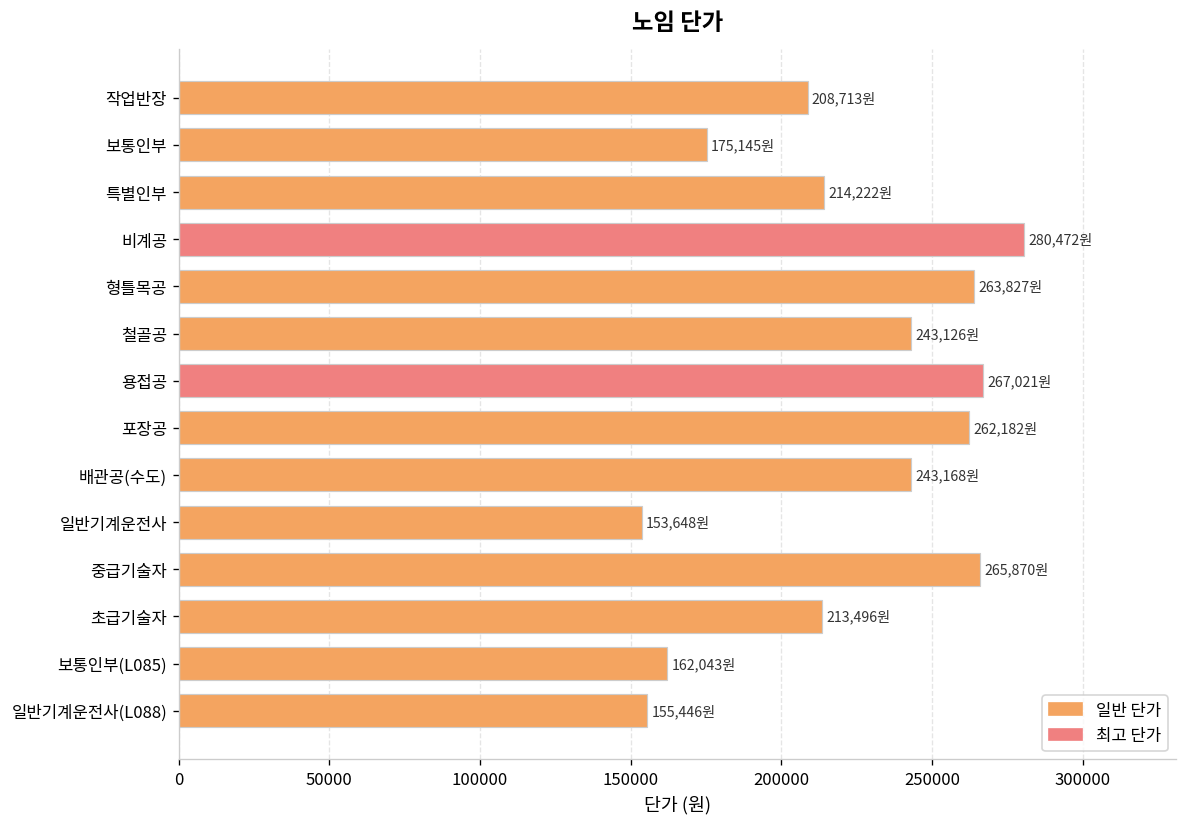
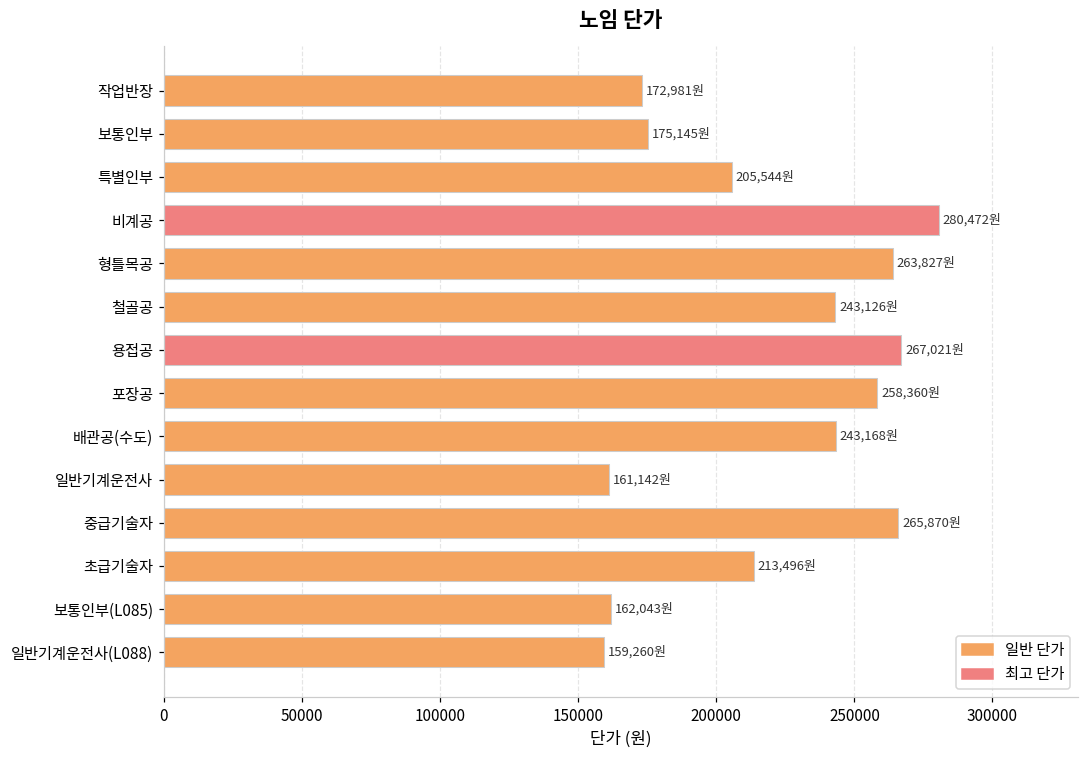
  {
-   "작업반장": "208,713원",
+   "작업반장": "172,981원",
    "보통인부": "175,145원",
-   "특별인부": "214,222원",
+   "특별인부": "205,544원",
    "비계공": "280,472원",
    "형틀목공": "263,827원",
    "철골공": "243,126원",
    "용접공": "267,021원",
-   "포장공": "262,182원",
+   "포장공": "258,360원",
    "배관공(수도)": "243,168원",
-   "일반기계운전사": "153,648원",
+   "일반기계운전사": "161,142원",
    "중급기술자": "265,870원",
    "초급기술자": "213,496원",
    "보통인부(L085)": "162,043원",
-   "일반기계운전사(L088)": "155,446원"
+   "일반기계운전사(L088)": "159,260원"
  }
